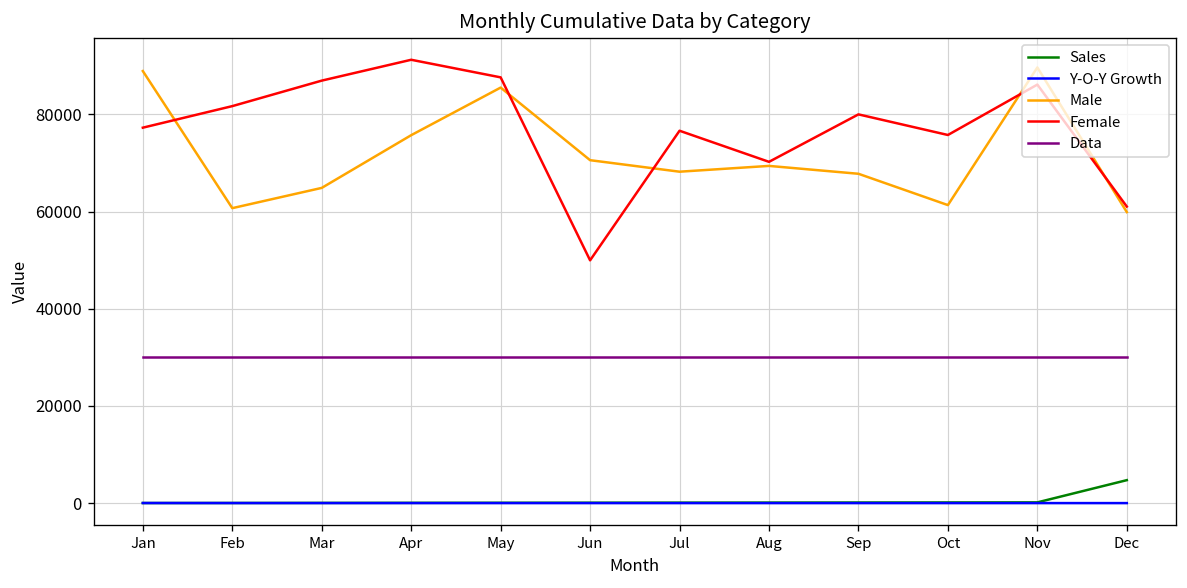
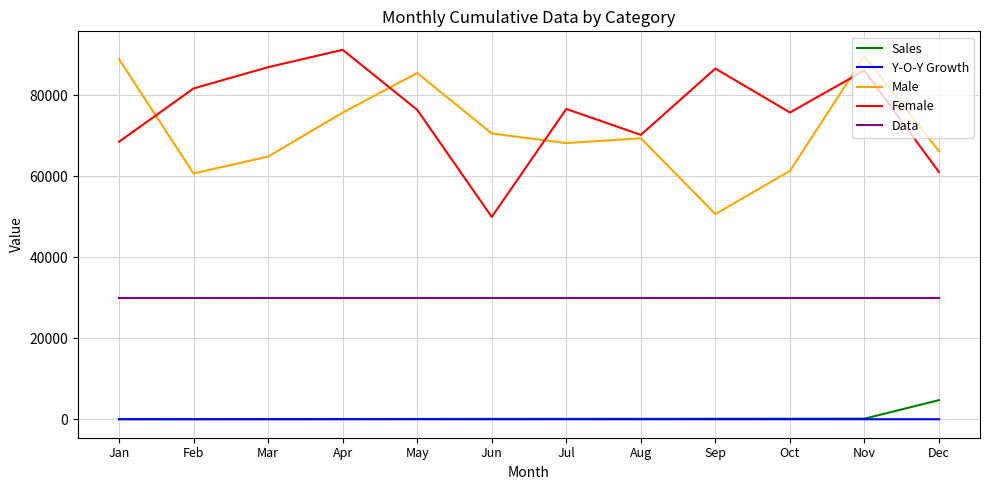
  {
    "Sales": {
      "Dec": 5000
    },
    "Y-O-Y Growth": {
      "Dec": 0
    },
    "Male": {
      "Jan": 89000,
      "Feb": 61000,
      "Mar": 65000,
      "Apr": 76000,
      "May": 86000,
      "Jun": 71000,
      "Jul": 68000,
      "Aug": 69000,
-     "Sep": 68000,
+     "Sep": 51000,
      "Oct": 61000,
-     "Dec": 60000
+     "Dec": 66000
    },
    "Female": {
-     "Jan": 77000,
+     "Jan": 69000,
      "Feb": 82000,
      "Mar": 87000,
      "Apr": 91000,
-     "May": 88000,
+     "May": 76000,
      "Jun": 50000,
      "Jul": 77000,
      "Aug": 70000,
-     "Sep": 80000,
+     "Sep": 87000,
      "Oct": 76000,
      "Dec": 61000
    },
    "Data": {
      "Jan": 30000,
      "Feb": 30000,
      "Mar": 30000,
      "Apr": 30000,
      "May": 30000,
      "Jun": 30000,
      "Jul": 30000,
      "Aug": 30000,
      "Sep": 30000,
      "Oct": 30000,
      "Nov": 30000,
      "Dec": 30000
    }
  }
